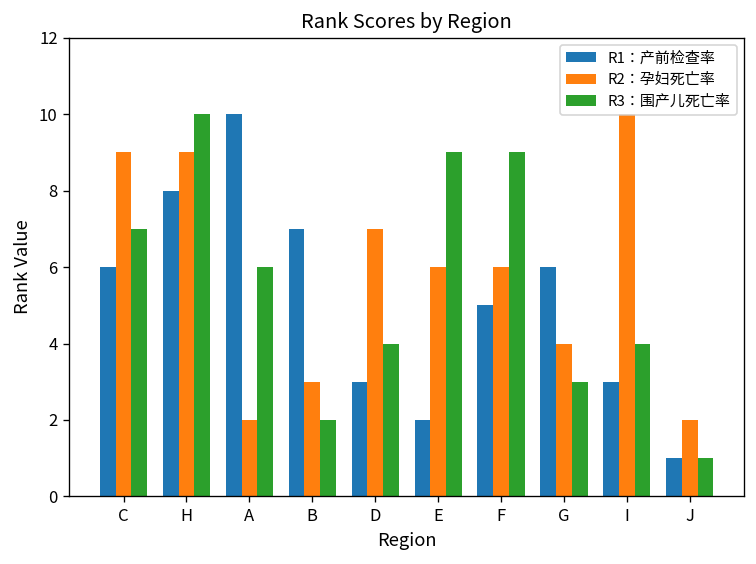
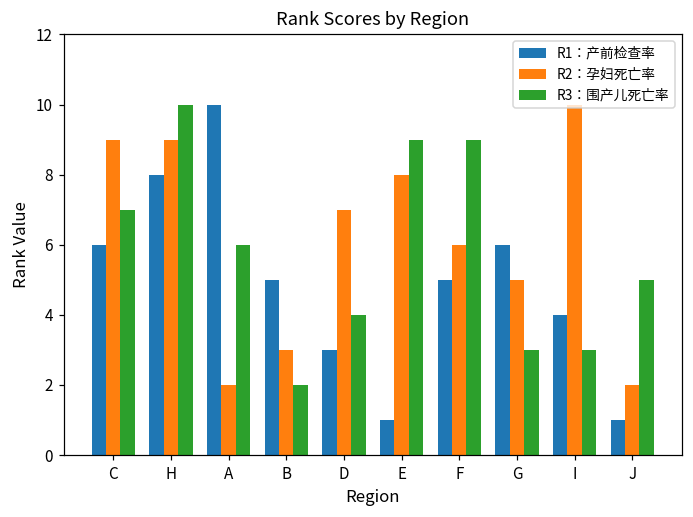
  {
    "R1：产前检查率": {
      "C": 6,
      "H": 8,
      "A": 10,
-     "B": 7,
+     "B": 5,
      "D": 3,
-     "E": 2,
+     "E": 1,
      "F": 5,
      "G": 6,
-     "I": 3,
+     "I": 4,
      "J": 1
    },
    "R2：孕妇死亡率": {
      "C": 9,
      "H": 9,
      "A": 2,
      "B": 3,
      "D": 7,
-     "E": 6,
+     "E": 8,
      "F": 6,
-     "G": 4,
+     "G": 5,
      "J": 2
    },
    "R3：围产儿死亡率": {
      "C": 7,
      "H": 10,
      "A": 6,
      "B": 2,
      "D": 4,
      "E": 9,
      "F": 9,
      "G": 3,
-     "I": 4,
-     "J": 1
+     "I": 3,
+     "J": 5
    }
  }
